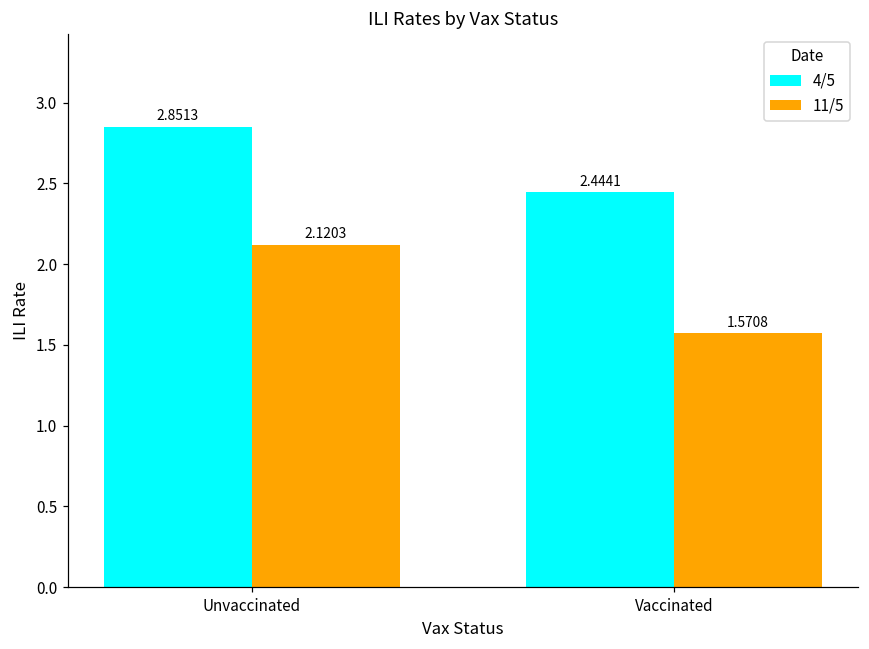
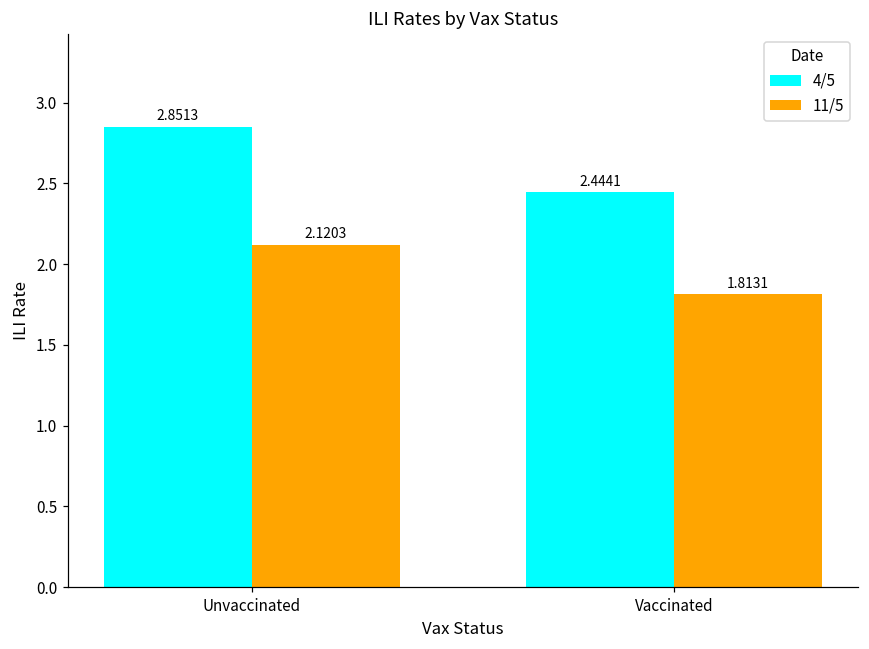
  {
    "4/5": {
      "Unvaccinated": 2.8513,
      "Vaccinated": 2.4441
    },
    "11/5": {
      "Unvaccinated": 2.1203,
-     "Vaccinated": 1.5708
+     "Vaccinated": 1.8131
    }
  }
